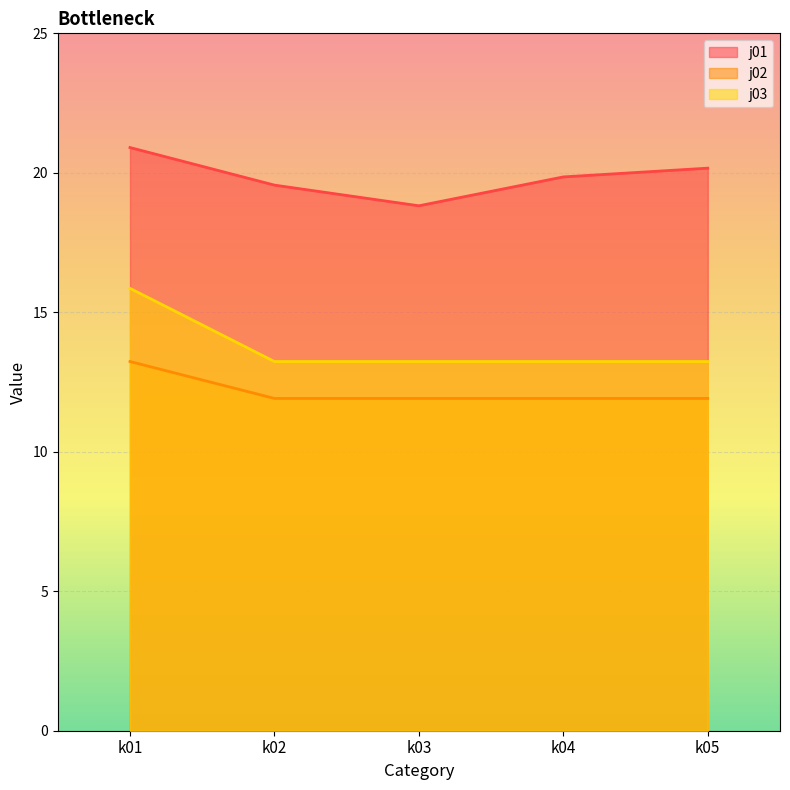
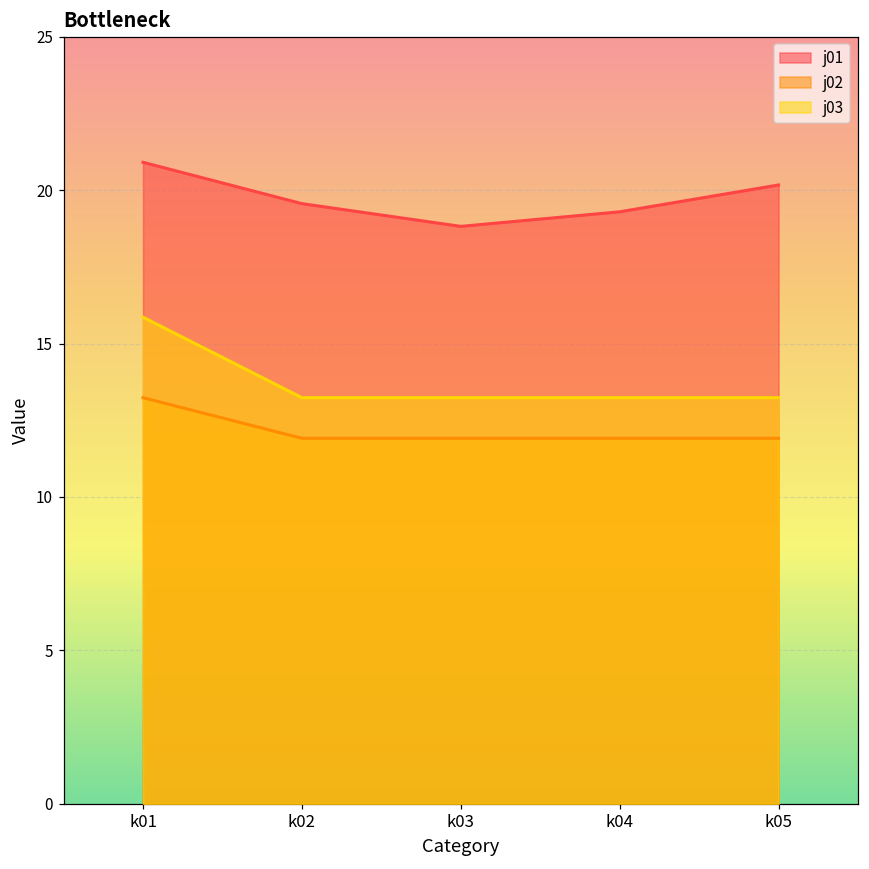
  {
    "j01": {
      "k01": 20.9,
      "k02": 19.6,
      "k03": 18.8,
-     "k04": 19.9,
+     "k04": 19.3,
      "k05": 20.2
    },
    "j02": {
      "k01": 13.2,
      "k02": 11.9,
      "k03": 11.9,
      "k04": 11.9,
      "k05": 11.9
    },
    "j03": {
      "k01": 15.9,
      "k02": 13.2,
      "k03": 13.2,
      "k04": 13.2,
      "k05": 13.2
    }
  }
